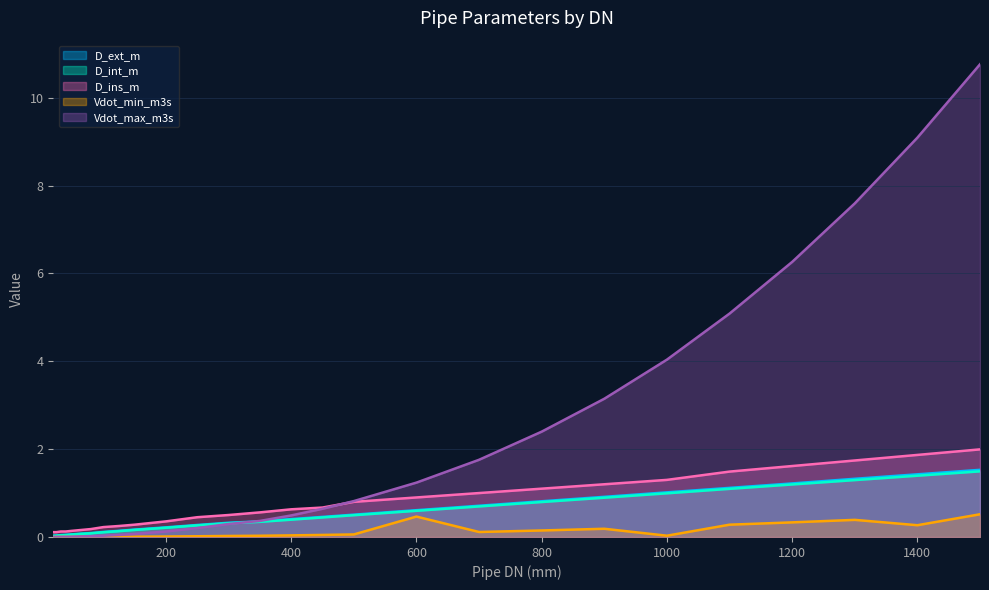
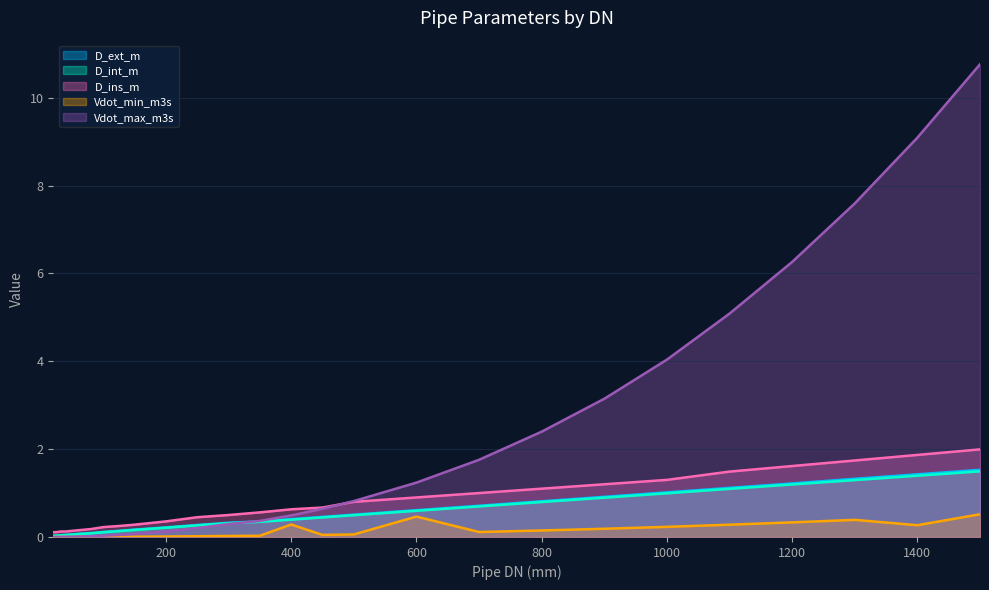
  {
    "Vdot_min_m3s": {
      "200": 0.0,
-     "400": 0.0,
+     "400": 0.3,
      "600": 0.5,
      "800": 0.1,
-     "1000": 0.0,
+     "1000": 0.2,
      "1200": 0.3,
      "1400": 0.3
    }
  }
